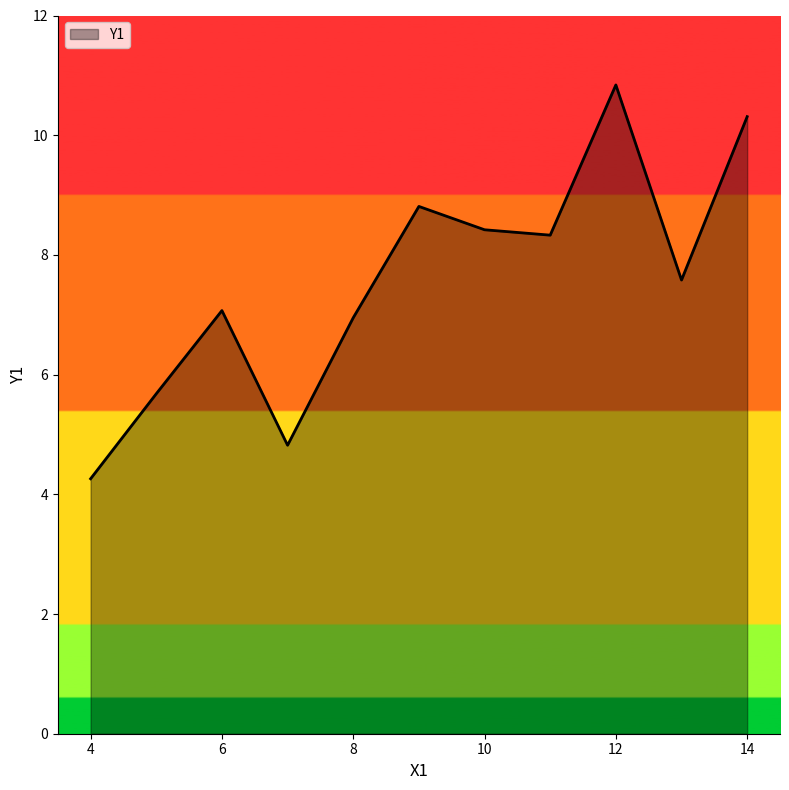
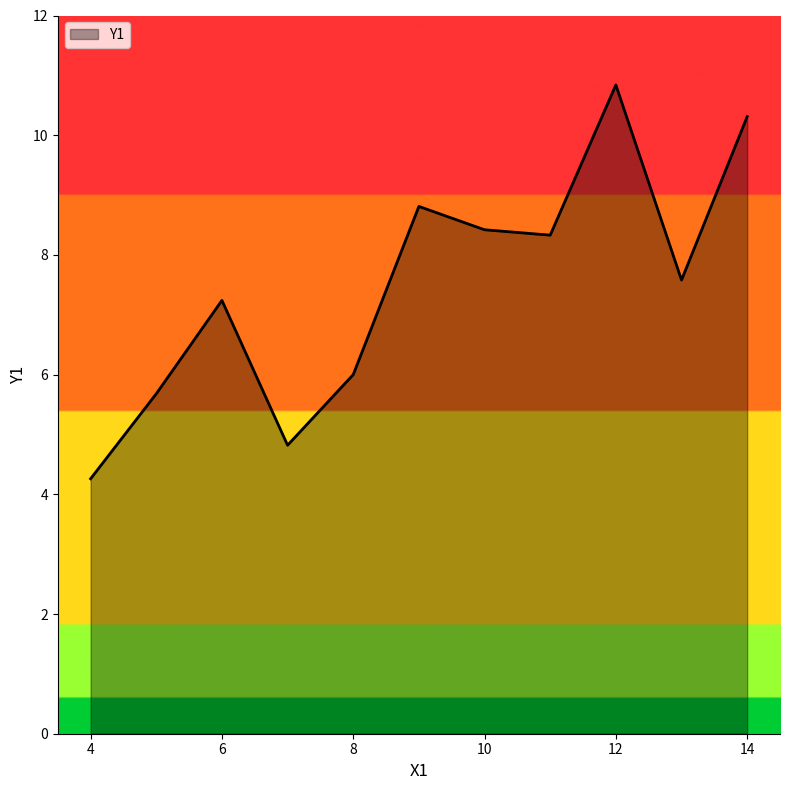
  {
    "4": 4.3,
-   "6": 7.1,
-   "8": 7.0,
+   "6": 7.2,
+   "8": 6.0,
    "10": 8.4,
    "12": 10.8,
    "14": 10.3
  }
